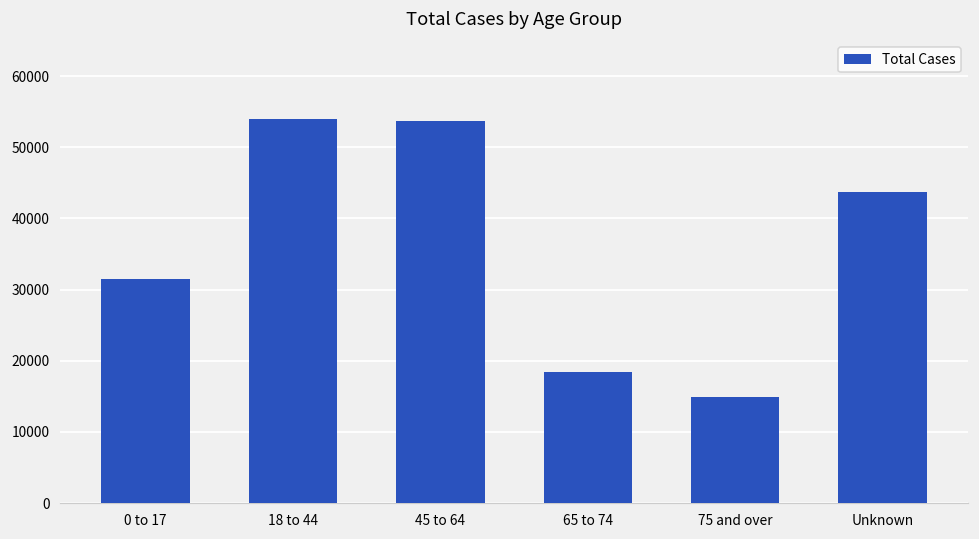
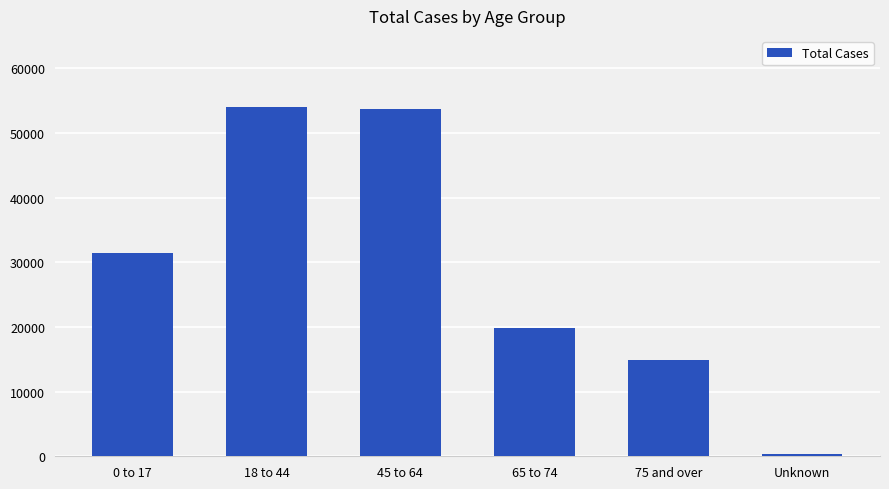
  {
    "0 to 17": 31000,
    "18 to 44": 54000,
    "45 to 64": 54000,
-   "65 to 74": 18000,
+   "65 to 74": 20000,
    "75 and over": 15000,
-   "Unknown": 44000
+   "Unknown": 0
  }
